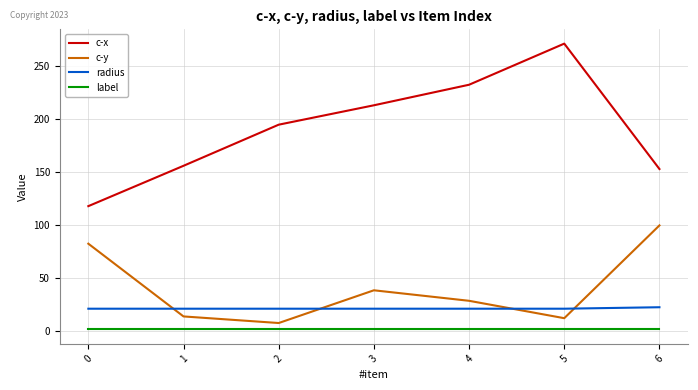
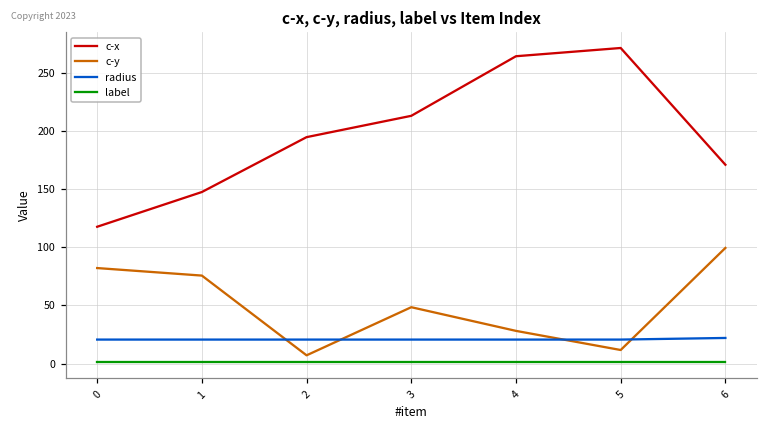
  {
    "c-x": {
      "0": 118,
-     "1": 156,
+     "1": 148,
      "2": 195,
      "3": 213,
-     "4": 233,
+     "4": 264,
      "5": 271,
-     "6": 153
+     "6": 171
    },
    "c-y": {
      "0": 82,
-     "1": 13,
+     "1": 76,
      "2": 7,
-     "3": 38,
+     "3": 48,
      "4": 28,
      "5": 12,
      "6": 99
    },
    "radius": {
      "0": 21,
      "1": 21,
      "2": 21,
      "3": 21,
      "4": 21,
      "5": 21,
      "6": 22
    },
    "label": {
      "0": 1,
      "1": 1,
      "2": 1,
      "3": 1,
      "4": 1,
      "5": 1,
      "6": 1
    }
  }
